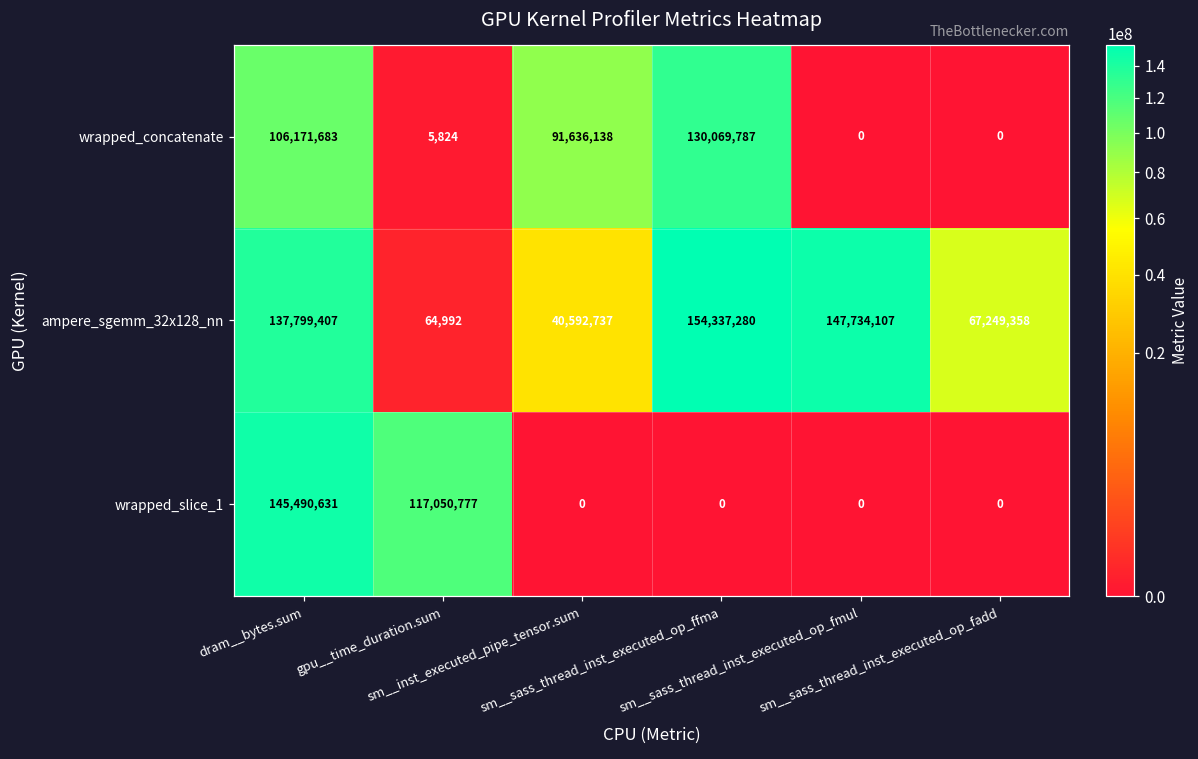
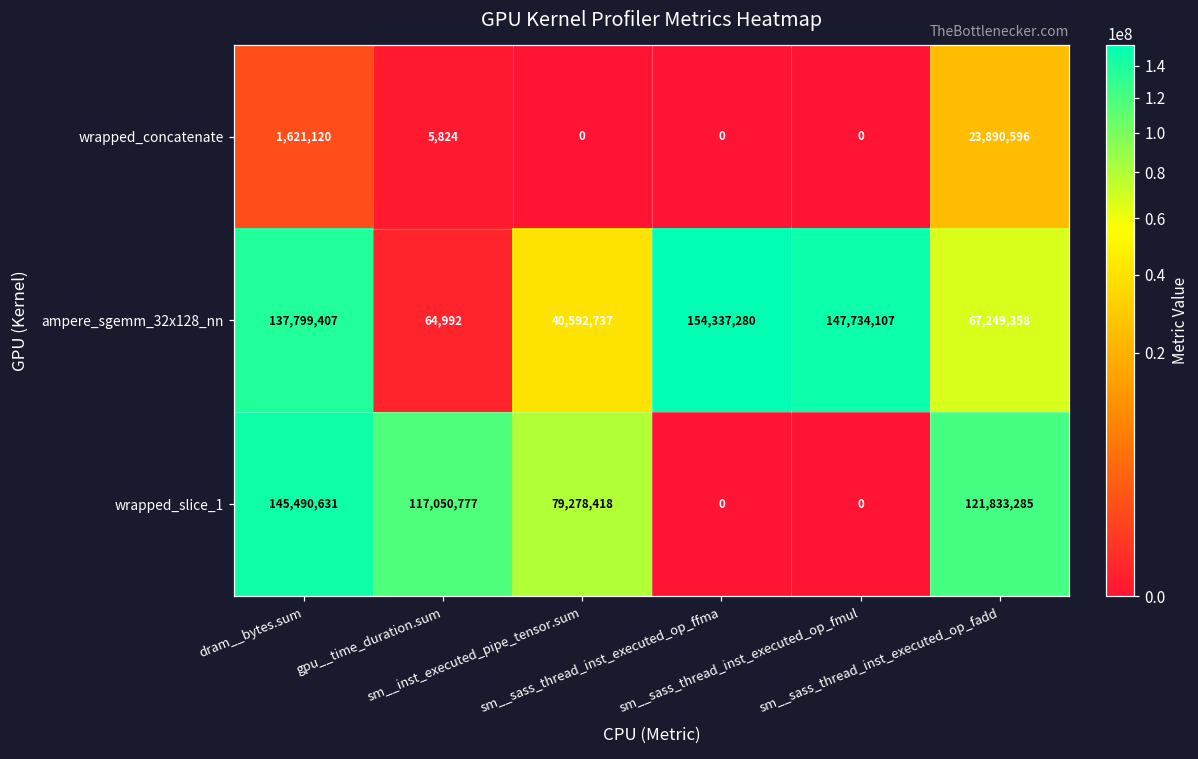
  {
    "wrapped_concatenate": {
-     "dram__bytes.sum": "106,171,683",
+     "dram__bytes.sum": "1,621,120",
      "gpu__time_duration.sum": "5,824",
-     "sm__inst_executed_pipe_tensor.sum": "91,636,138",
-     "sm__sass_thread_inst_executed_op_ffma": "130,069,787",
+     "sm__inst_executed_pipe_tensor.sum": "0",
+     "sm__sass_thread_inst_executed_op_ffma": "0",
      "sm__sass_thread_inst_executed_op_fmul": "0",
-     "sm__sass_thread_inst_executed_op_fadd": "0"
+     "sm__sass_thread_inst_executed_op_fadd": "23,890,596"
    },
    "ampere_sgemm_32x128_nn": {
      "dram__bytes.sum": "137,799,407",
      "gpu__time_duration.sum": "64,992",
      "sm__inst_executed_pipe_tensor.sum": "40,592,737",
      "sm__sass_thread_inst_executed_op_ffma": "154,337,280",
      "sm__sass_thread_inst_executed_op_fmul": "147,734,107",
      "sm__sass_thread_inst_executed_op_fadd": "67,249,358"
    },
    "wrapped_slice_1": {
      "dram__bytes.sum": "145,490,631",
      "gpu__time_duration.sum": "117,050,777",
-     "sm__inst_executed_pipe_tensor.sum": "0",
+     "sm__inst_executed_pipe_tensor.sum": "79,278,418",
      "sm__sass_thread_inst_executed_op_ffma": "0",
      "sm__sass_thread_inst_executed_op_fmul": "0",
-     "sm__sass_thread_inst_executed_op_fadd": "0"
+     "sm__sass_thread_inst_executed_op_fadd": "121,833,285"
    }
  }
